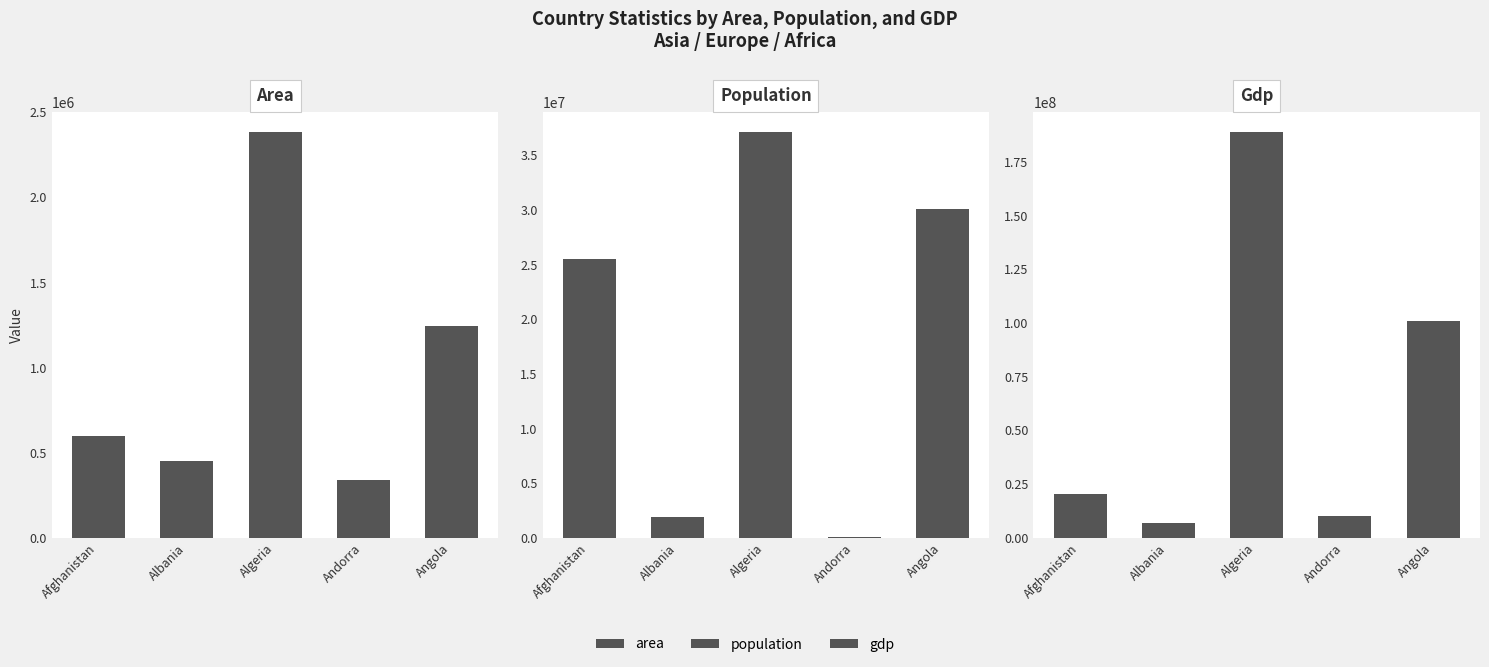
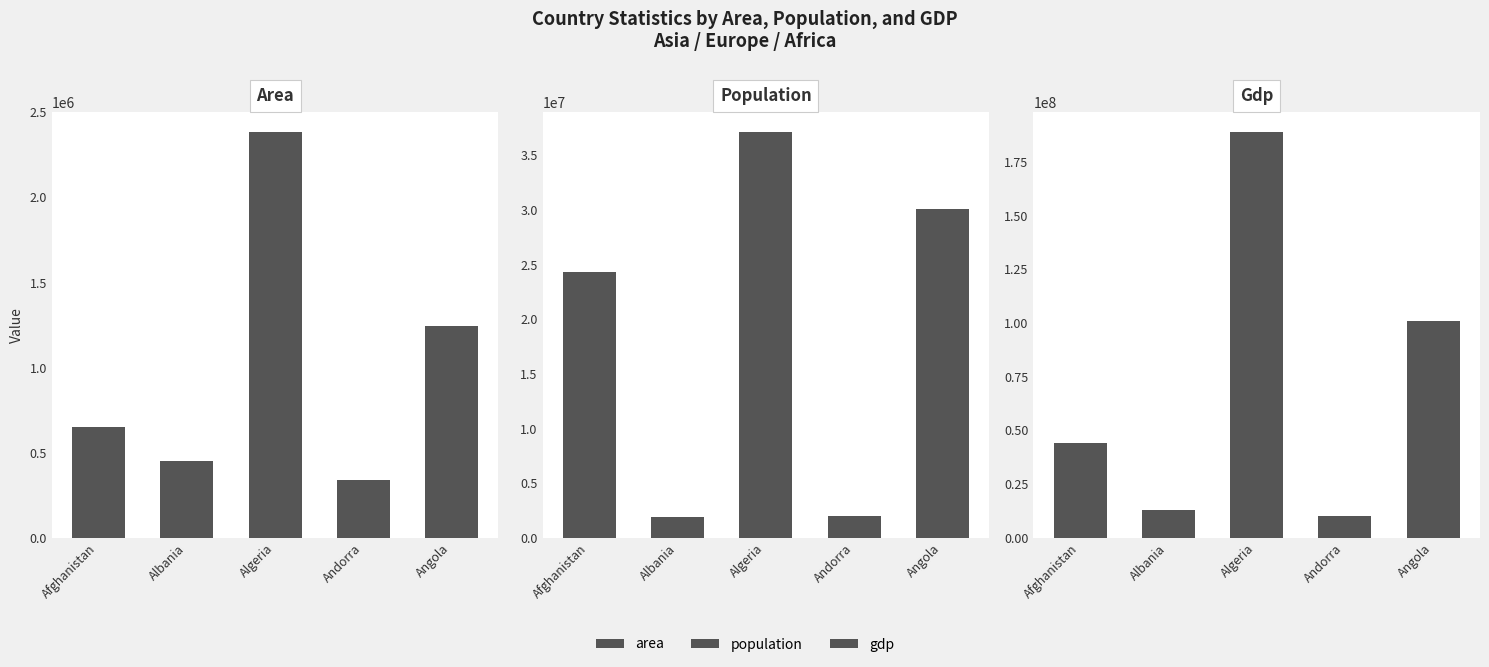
  {
    "Area": {
-     "Afghanistan": 600000,
+     "Afghanistan": 650000,
      "Albania": 450000,
      "Algeria": 2380000,
      "Andorra": 340000,
      "Angola": 1250000
    },
    "Population": {
-     "Afghanistan": 25500000,
+     "Afghanistan": 24300000,
      "Albania": 1900000,
      "Algeria": 37100000,
-     "Andorra": 100000,
+     "Andorra": 2000000,
      "Angola": 30100000
    },
    "Gdp": {
-     "Afghanistan": 20000000,
-     "Albania": 7000000,
+     "Afghanistan": 44000000,
+     "Albania": 13000000,
      "Algeria": 189000000,
      "Andorra": 10000000,
      "Angola": 101000000
    }
  }
